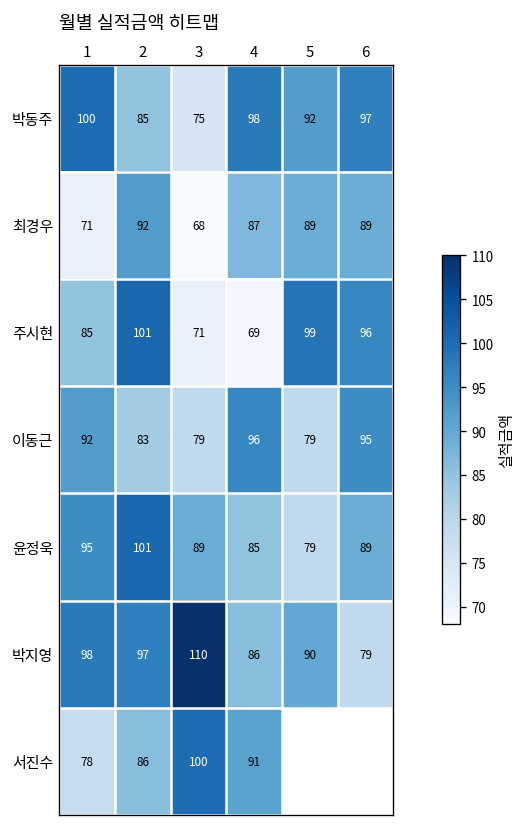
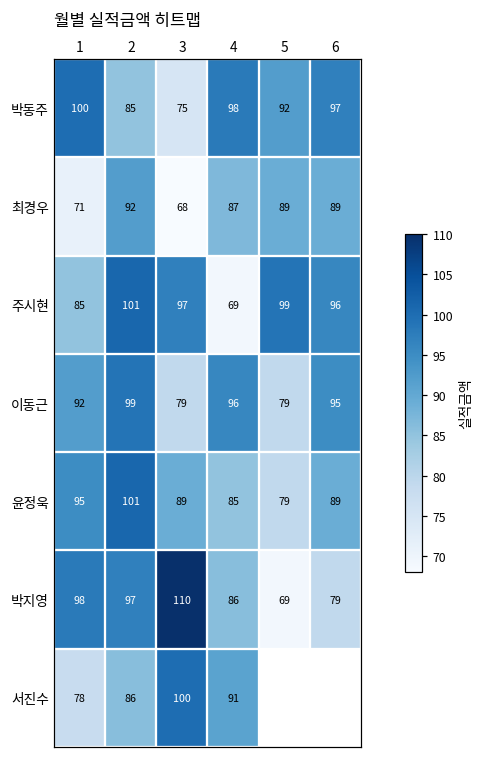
  {
    "박동주": {
      "1": 100,
      "2": 85,
      "3": 75,
      "4": 98,
      "5": 92,
      "6": 97
    },
    "최경우": {
      "1": 71,
      "2": 92,
      "3": 68,
      "4": 87,
      "5": 89,
      "6": 89
    },
    "주시현": {
      "1": 85,
      "2": 101,
-     "3": 71,
+     "3": 97,
      "4": 69,
      "5": 99,
      "6": 96
    },
    "이동근": {
      "1": 92,
-     "2": 83,
+     "2": 99,
      "3": 79,
      "4": 96,
      "5": 79,
      "6": 95
    },
    "윤정욱": {
      "1": 95,
      "2": 101,
      "3": 89,
      "4": 85,
      "5": 79,
      "6": 89
    },
    "박지영": {
      "1": 98,
      "2": 97,
      "3": 110,
      "4": 86,
-     "5": 90,
+     "5": 69,
      "6": 79
    },
    "서진수": {
      "1": 78,
      "2": 86,
      "3": 100,
      "4": 91
    }
  }
